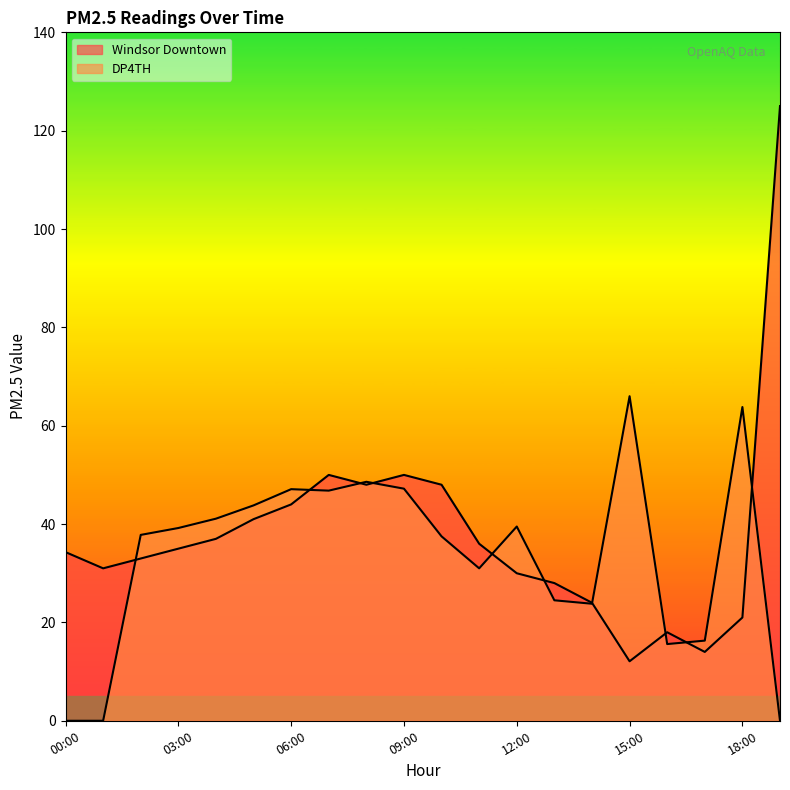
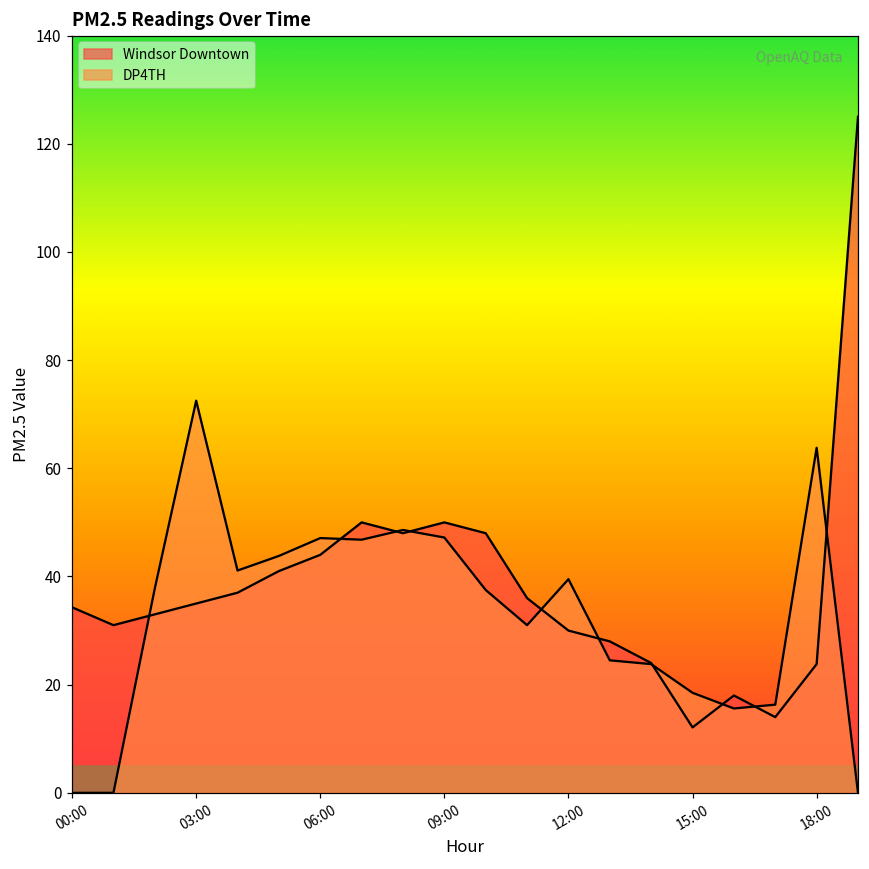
  {
    "Windsor Downtown": {
      "00:00": 34,
      "03:00": 35,
      "06:00": 44,
      "09:00": 50,
      "12:00": 30,
      "15:00": 12,
-     "18:00": 21
+     "18:00": 24
    },
    "DP4TH": {
-     "03:00": 39,
+     "03:00": 73,
      "06:00": 47,
      "09:00": 47,
      "12:00": 40,
-     "15:00": 66,
+     "15:00": 19,
      "18:00": 64
    }
  }
